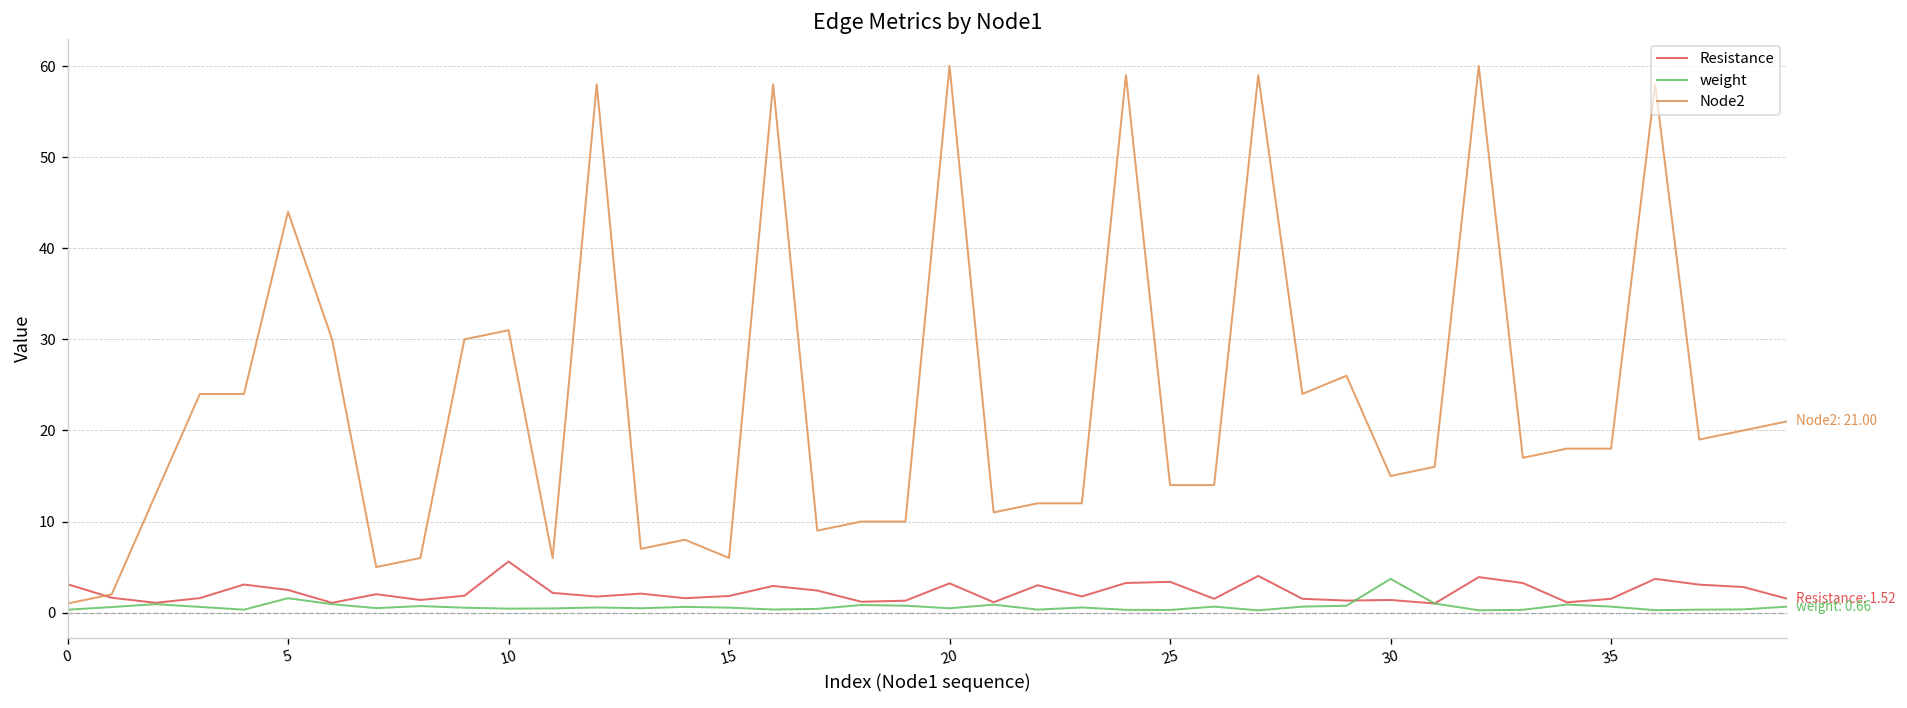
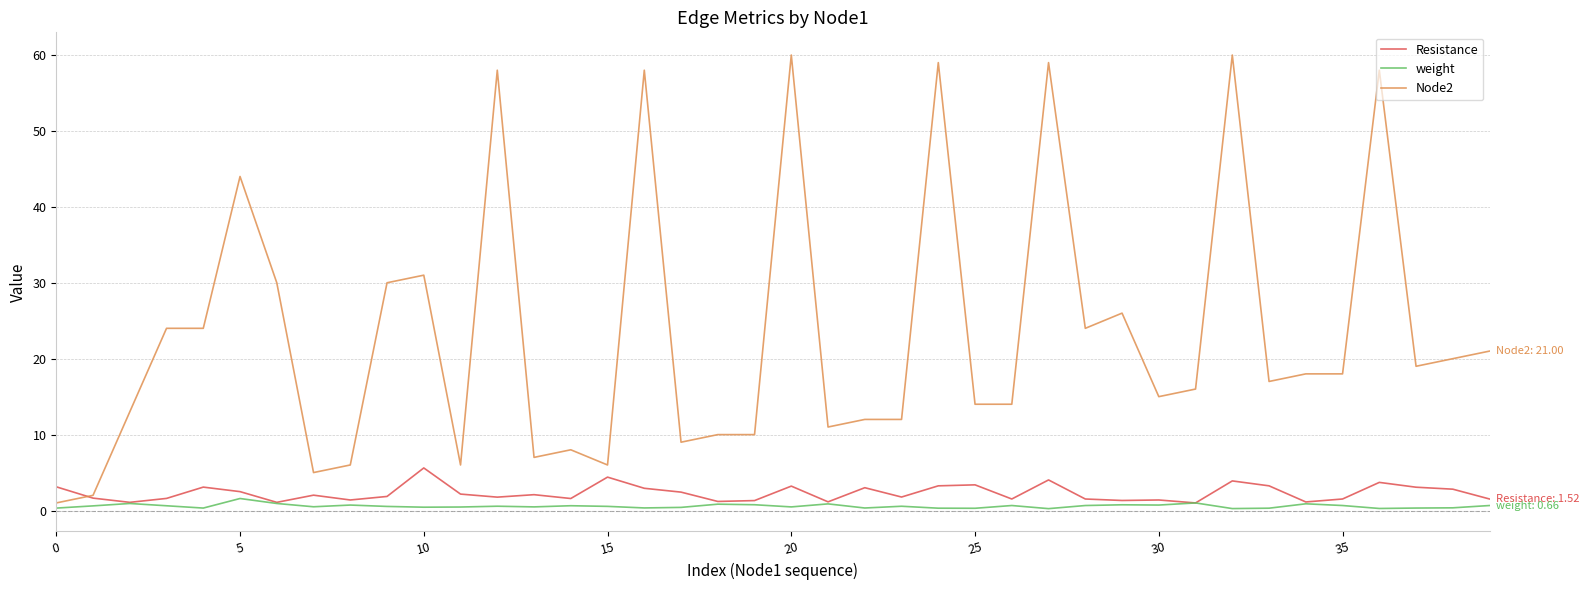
  {
    "Resistance": {
      "0": 3,
      "5": 2,
      "10": 6,
-     "15": 2,
+     "15": 4,
      "20": 3,
      "25": 3,
      "30": 1,
      "35": 2
    },
    "weight": {
      "0": 0,
      "5": 2,
      "10": 0,
      "15": 1,
      "20": 0,
      "25": 0,
-     "30": 4,
+     "30": 1,
      "35": 1
    },
    "Node2": {
      "0": 1,
      "5": 44,
      "10": 31,
      "15": 6,
      "20": 60,
      "25": 14,
      "30": 15,
      "35": 18
    }
  }
